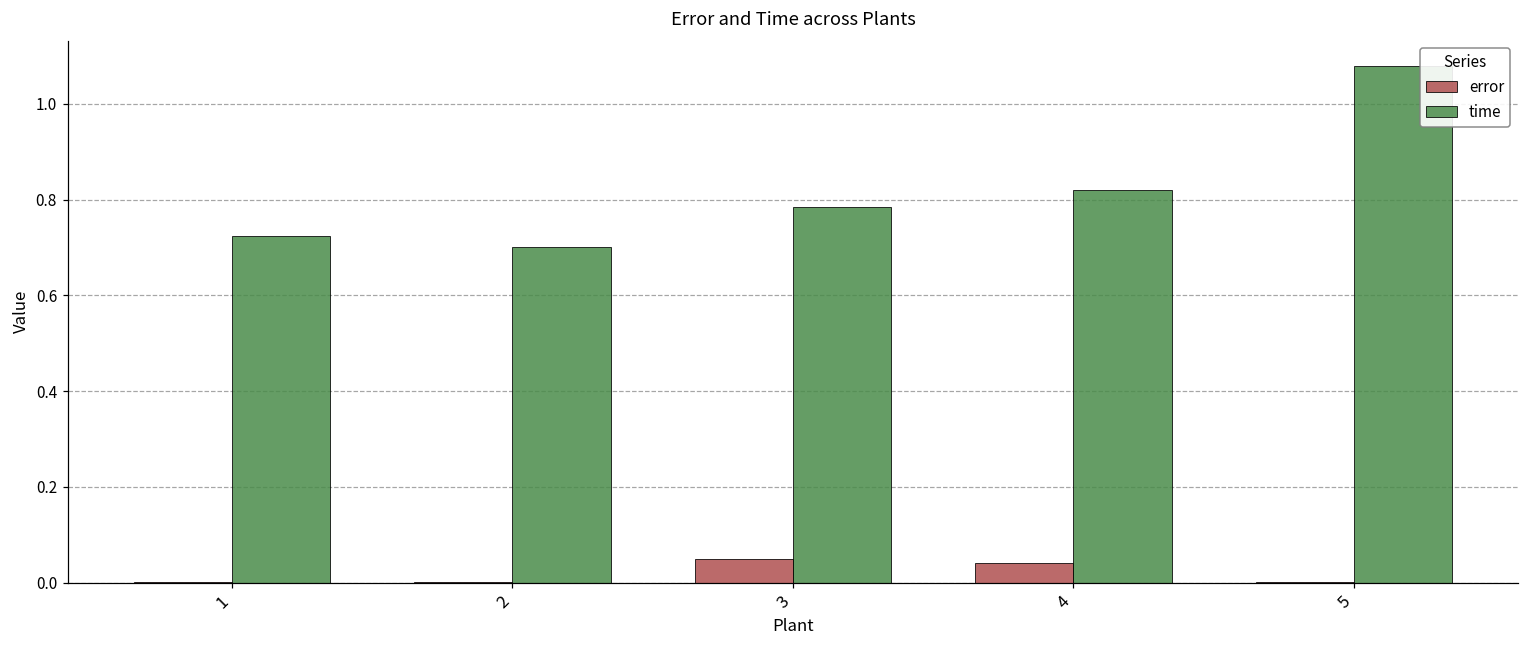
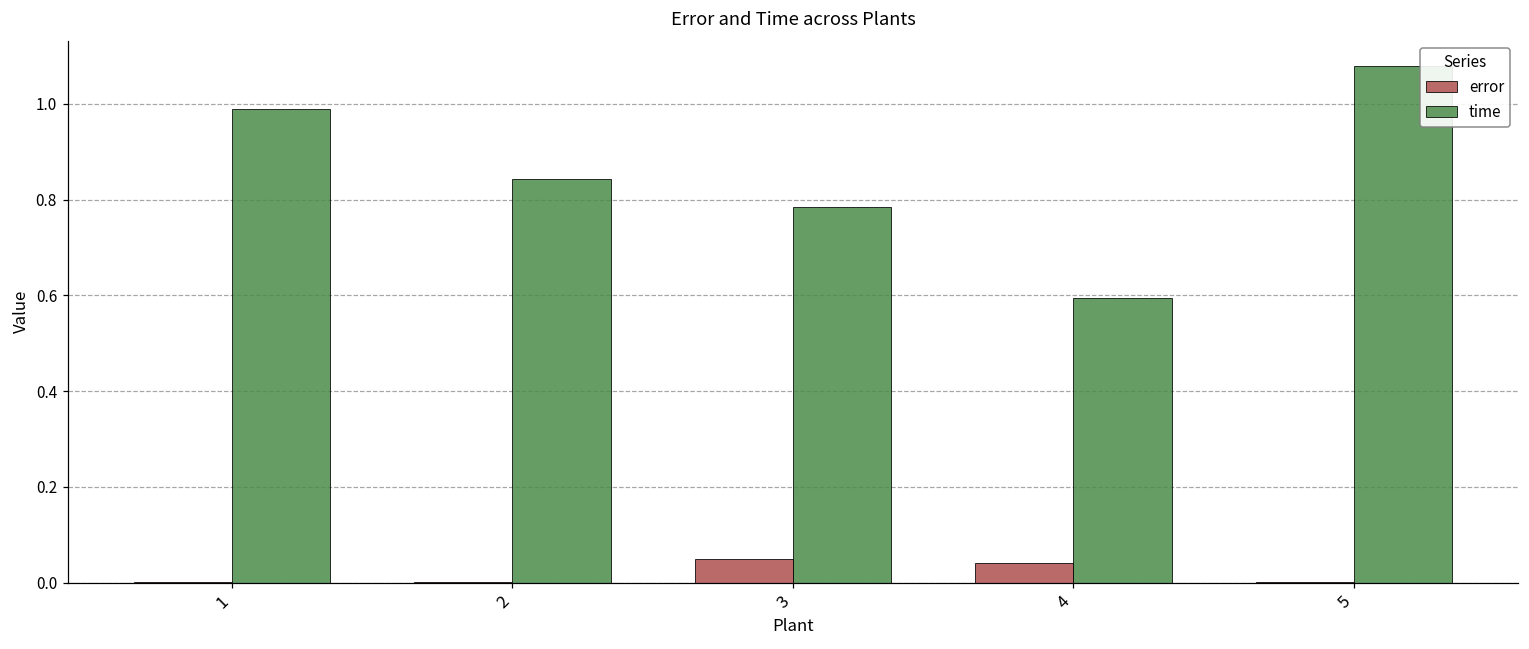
  {
    "error": {
      "3": 0.05,
      "4": 0.04
    },
    "time": {
-     "1": 0.72,
-     "2": 0.70,
+     "1": 0.99,
+     "2": 0.84,
      "3": 0.79,
-     "4": 0.82,
+     "4": 0.59,
      "5": 1.08
    }
  }
